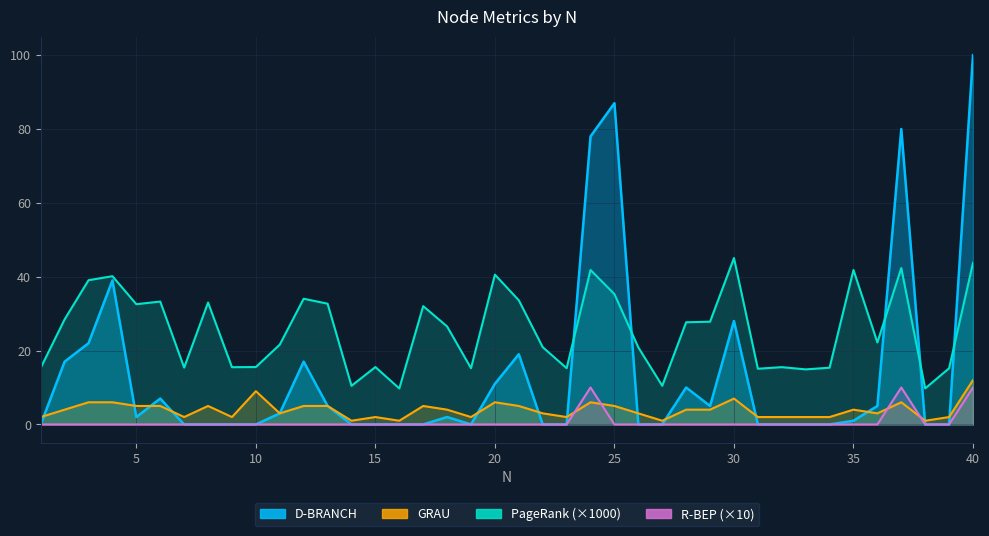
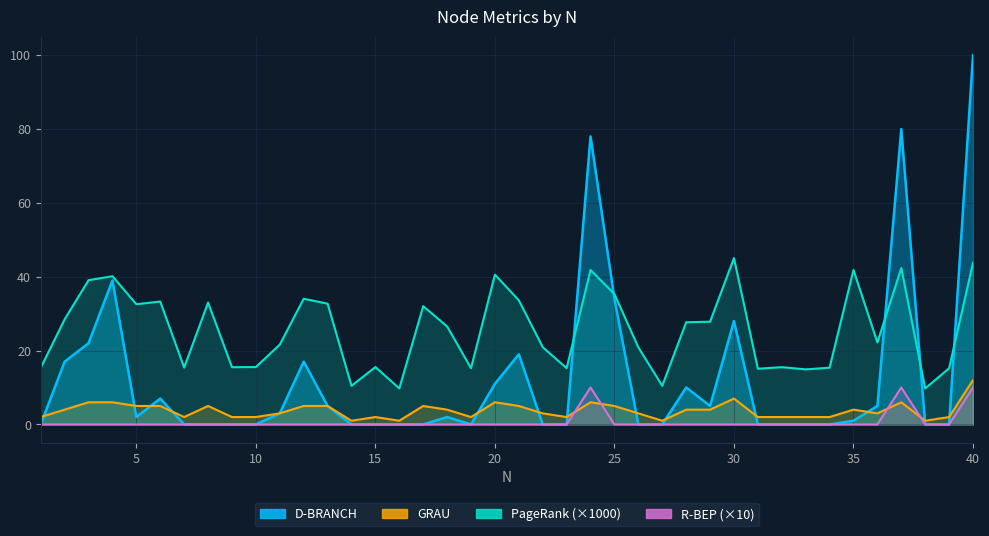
  {
    "D-BRANCH": {
      "5": 2,
      "20": 11,
-     "25": 87,
+     "25": 34,
      "30": 28,
      "35": 1,
      "40": 100
    },
    "GRAU": {
      "5": 5,
-     "10": 9,
+     "10": 2,
      "15": 2,
      "20": 6,
      "25": 5,
      "30": 7,
      "35": 4,
      "40": 12
    },
    "PageRank (×1000)": {
      "5": 33,
      "10": 16,
      "15": 16,
      "20": 41,
      "25": 35,
      "30": 45,
      "35": 42,
      "40": 44
    },
    "R-BEP (×10)": {
      "5": 0,
      "20": 0,
      "25": 0,
      "30": 0,
      "35": 0,
      "40": 10
    }
  }
